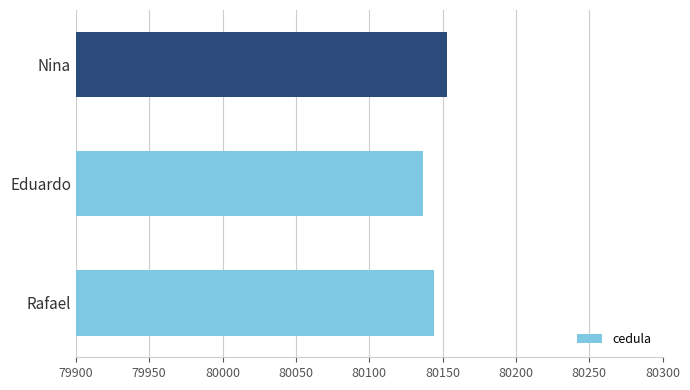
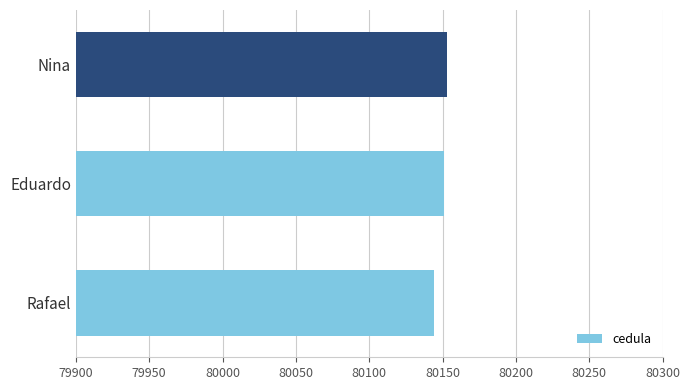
  {
    "Nina": 80153,
-   "Eduardo": 80137,
+   "Eduardo": 80151,
    "Rafael": 80144
  }
